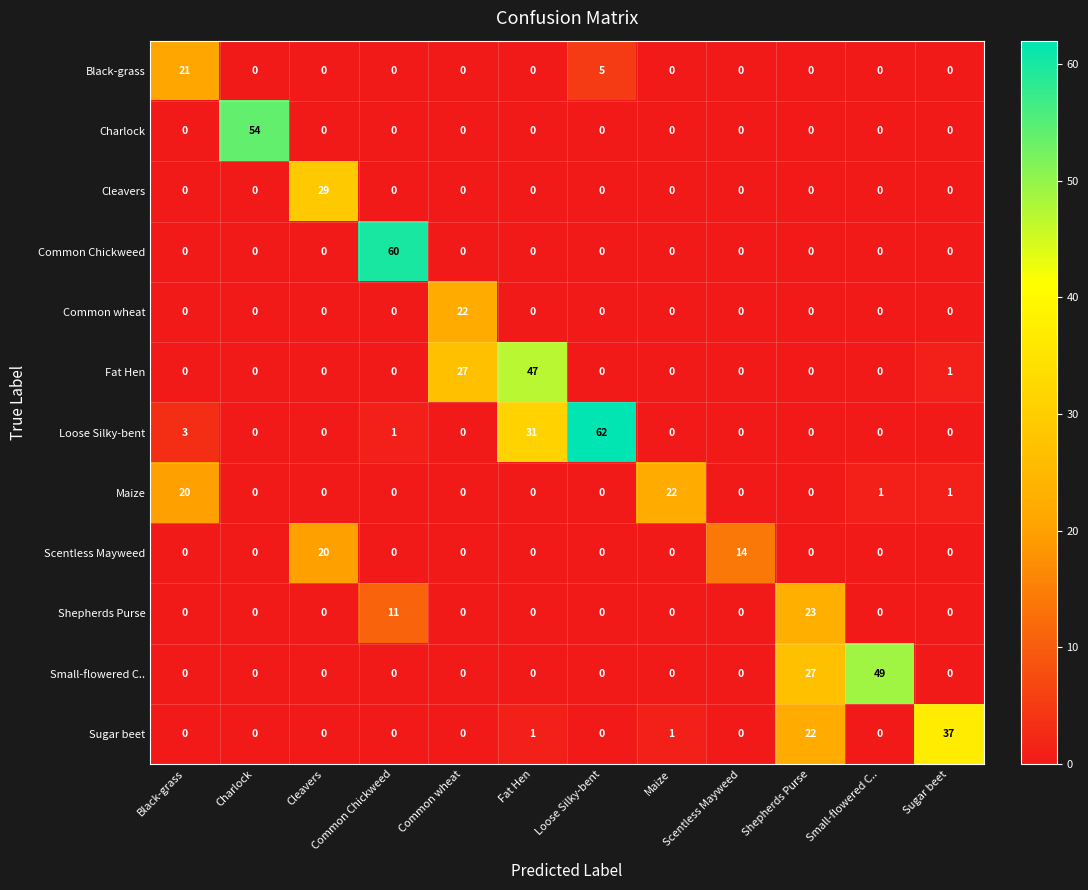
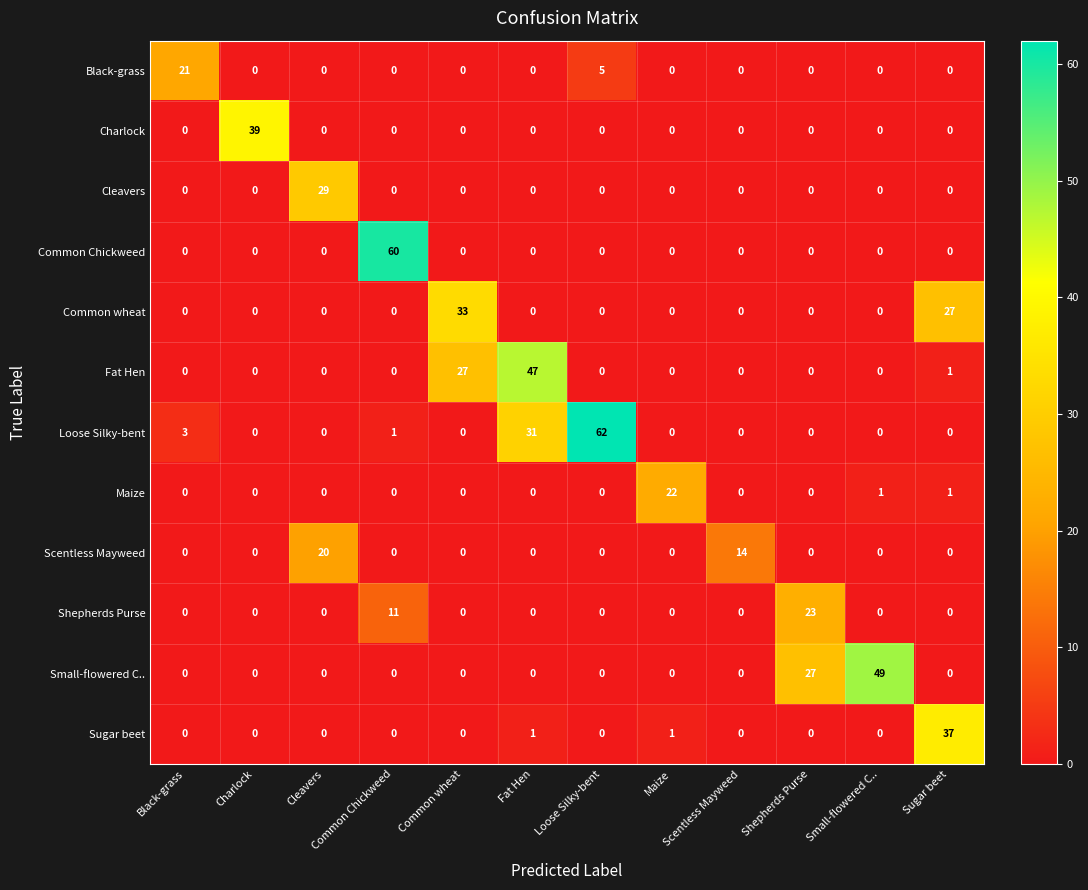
  {
    "Black-grass": {
      "Black-grass": 21,
      "Charlock": 0,
      "Cleavers": 0,
      "Common Chickweed": 0,
      "Common wheat": 0,
      "Fat Hen": 0,
      "Loose Silky-bent": 5,
      "Maize": 0,
      "Scentless Mayweed": 0,
      "Shepherds Purse": 0,
      "Small-flowered C..": 0,
      "Sugar beet": 0
    },
    "Charlock": {
      "Black-grass": 0,
-     "Charlock": 54,
+     "Charlock": 39,
      "Cleavers": 0,
      "Common Chickweed": 0,
      "Common wheat": 0,
      "Fat Hen": 0,
      "Loose Silky-bent": 0,
      "Maize": 0,
      "Scentless Mayweed": 0,
      "Shepherds Purse": 0,
      "Small-flowered C..": 0,
      "Sugar beet": 0
    },
    "Cleavers": {
      "Black-grass": 0,
      "Charlock": 0,
      "Cleavers": 29,
      "Common Chickweed": 0,
      "Common wheat": 0,
      "Fat Hen": 0,
      "Loose Silky-bent": 0,
      "Maize": 0,
      "Scentless Mayweed": 0,
      "Shepherds Purse": 0,
      "Small-flowered C..": 0,
      "Sugar beet": 0
    },
    "Common Chickweed": {
      "Black-grass": 0,
      "Charlock": 0,
      "Cleavers": 0,
      "Common Chickweed": 60,
      "Common wheat": 0,
      "Fat Hen": 0,
      "Loose Silky-bent": 0,
      "Maize": 0,
      "Scentless Mayweed": 0,
      "Shepherds Purse": 0,
      "Small-flowered C..": 0,
      "Sugar beet": 0
    },
    "Common wheat": {
      "Black-grass": 0,
      "Charlock": 0,
      "Cleavers": 0,
      "Common Chickweed": 0,
-     "Common wheat": 22,
+     "Common wheat": 33,
      "Fat Hen": 0,
      "Loose Silky-bent": 0,
      "Maize": 0,
      "Scentless Mayweed": 0,
      "Shepherds Purse": 0,
      "Small-flowered C..": 0,
-     "Sugar beet": 0
+     "Sugar beet": 27
    },
    "Fat Hen": {
      "Black-grass": 0,
      "Charlock": 0,
      "Cleavers": 0,
      "Common Chickweed": 0,
      "Common wheat": 27,
      "Fat Hen": 47,
      "Loose Silky-bent": 0,
      "Maize": 0,
      "Scentless Mayweed": 0,
      "Shepherds Purse": 0,
      "Small-flowered C..": 0,
      "Sugar beet": 1
    },
    "Loose Silky-bent": {
      "Black-grass": 3,
      "Charlock": 0,
      "Cleavers": 0,
      "Common Chickweed": 1,
      "Common wheat": 0,
      "Fat Hen": 31,
      "Loose Silky-bent": 62,
      "Maize": 0,
      "Scentless Mayweed": 0,
      "Shepherds Purse": 0,
      "Small-flowered C..": 0,
      "Sugar beet": 0
    },
    "Maize": {
-     "Black-grass": 20,
+     "Black-grass": 0,
      "Charlock": 0,
      "Cleavers": 0,
      "Common Chickweed": 0,
      "Common wheat": 0,
      "Fat Hen": 0,
      "Loose Silky-bent": 0,
      "Maize": 22,
      "Scentless Mayweed": 0,
      "Shepherds Purse": 0,
      "Small-flowered C..": 1,
      "Sugar beet": 1
    },
    "Scentless Mayweed": {
      "Black-grass": 0,
      "Charlock": 0,
      "Cleavers": 20,
      "Common Chickweed": 0,
      "Common wheat": 0,
      "Fat Hen": 0,
      "Loose Silky-bent": 0,
      "Maize": 0,
      "Scentless Mayweed": 14,
      "Shepherds Purse": 0,
      "Small-flowered C..": 0,
      "Sugar beet": 0
    },
    "Shepherds Purse": {
      "Black-grass": 0,
      "Charlock": 0,
      "Cleavers": 0,
      "Common Chickweed": 11,
      "Common wheat": 0,
      "Fat Hen": 0,
      "Loose Silky-bent": 0,
      "Maize": 0,
      "Scentless Mayweed": 0,
      "Shepherds Purse": 23,
      "Small-flowered C..": 0,
      "Sugar beet": 0
    },
    "Small-flowered C..": {
      "Black-grass": 0,
      "Charlock": 0,
      "Cleavers": 0,
      "Common Chickweed": 0,
      "Common wheat": 0,
      "Fat Hen": 0,
      "Loose Silky-bent": 0,
      "Maize": 0,
      "Scentless Mayweed": 0,
      "Shepherds Purse": 27,
      "Small-flowered C..": 49,
      "Sugar beet": 0
    },
    "Sugar beet": {
      "Black-grass": 0,
      "Charlock": 0,
      "Cleavers": 0,
      "Common Chickweed": 0,
      "Common wheat": 0,
      "Fat Hen": 1,
      "Loose Silky-bent": 0,
      "Maize": 1,
      "Scentless Mayweed": 0,
-     "Shepherds Purse": 22,
+     "Shepherds Purse": 0,
      "Small-flowered C..": 0,
      "Sugar beet": 37
    }
  }
